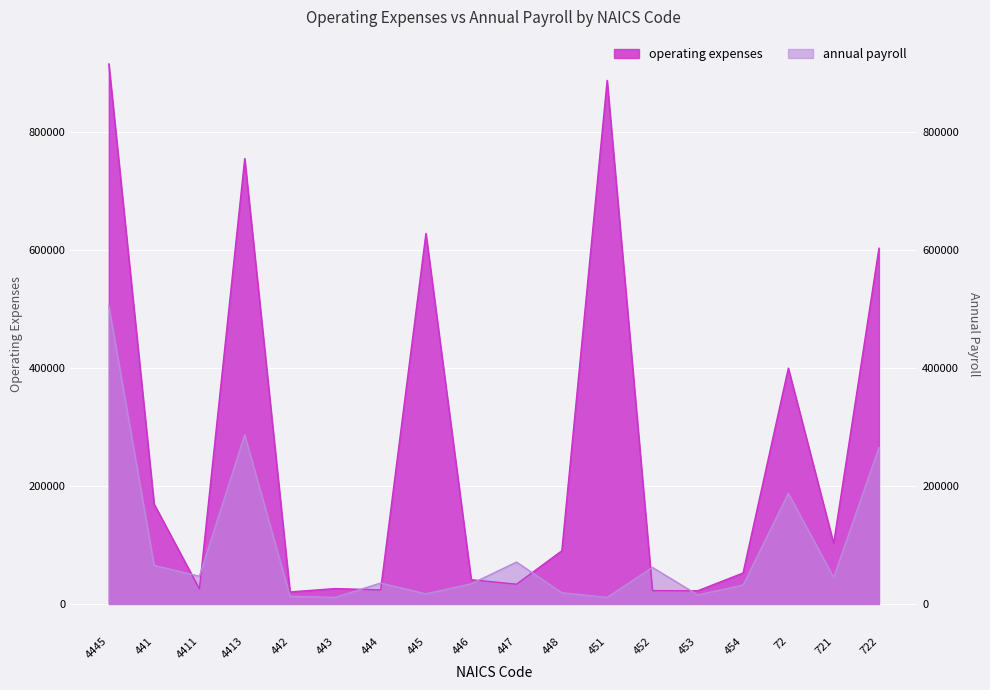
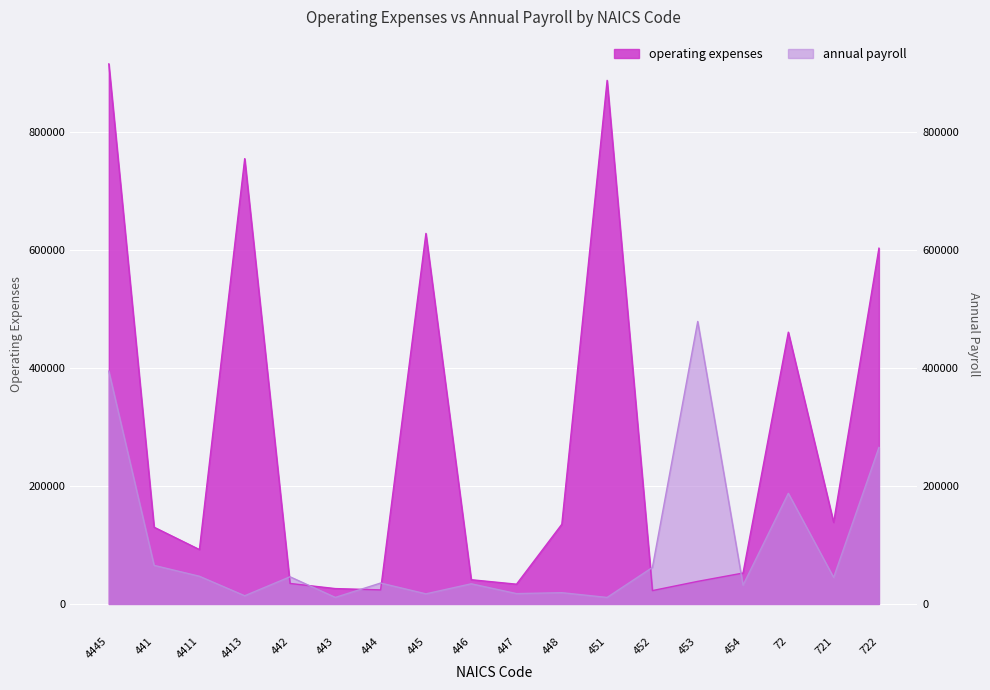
  {
    "operating expenses": {
      "4445": 920000,
-     "441": 170000,
-     "4411": 30000,
+     "441": 130000,
+     "4411": 90000,
      "4413": 760000,
-     "442": 20000,
+     "442": 30000,
      "443": 30000,
      "444": 20000,
      "445": 630000,
      "446": 40000,
      "447": 30000,
-     "448": 90000,
+     "448": 140000,
      "451": 890000,
      "452": 20000,
-     "453": 20000,
+     "453": 40000,
      "454": 50000,
-     "72": 400000,
-     "721": 100000,
+     "72": 460000,
+     "721": 140000,
      "722": 600000
    },
    "annual payroll": {
-     "4445": 510000,
+     "4445": 390000,
      "441": 70000,
      "4411": 50000,
-     "4413": 290000,
-     "442": 10000,
+     "4413": 10000,
+     "442": 50000,
      "443": 10000,
      "444": 40000,
      "445": 20000,
      "446": 30000,
-     "447": 70000,
+     "447": 20000,
      "448": 20000,
      "451": 10000,
      "452": 60000,
-     "453": 20000,
+     "453": 480000,
      "454": 30000,
      "72": 190000,
      "721": 40000,
      "722": 270000
    }
  }
